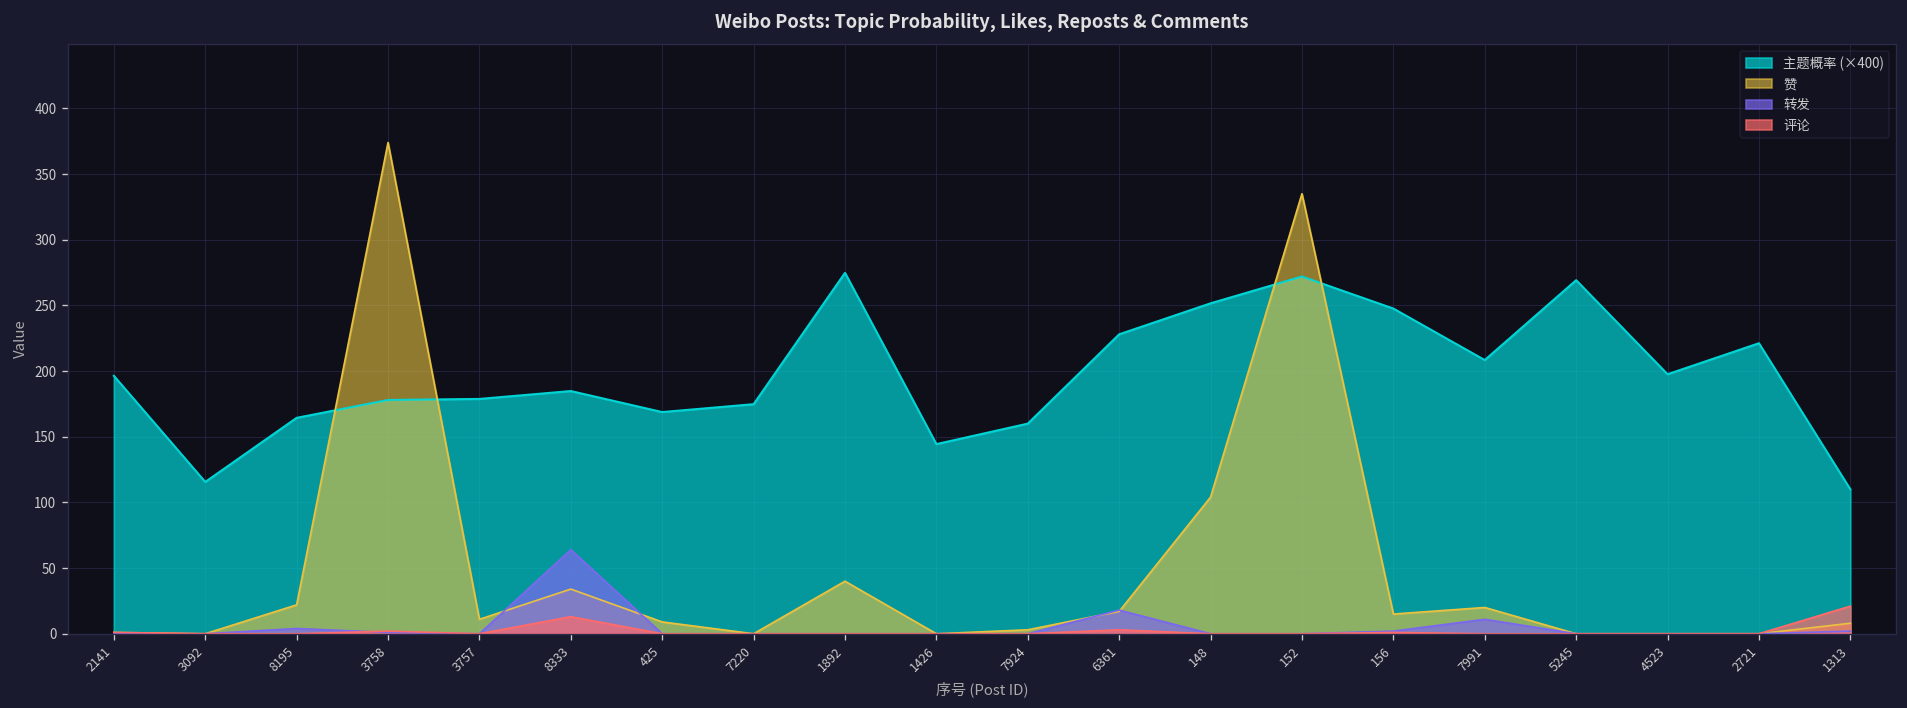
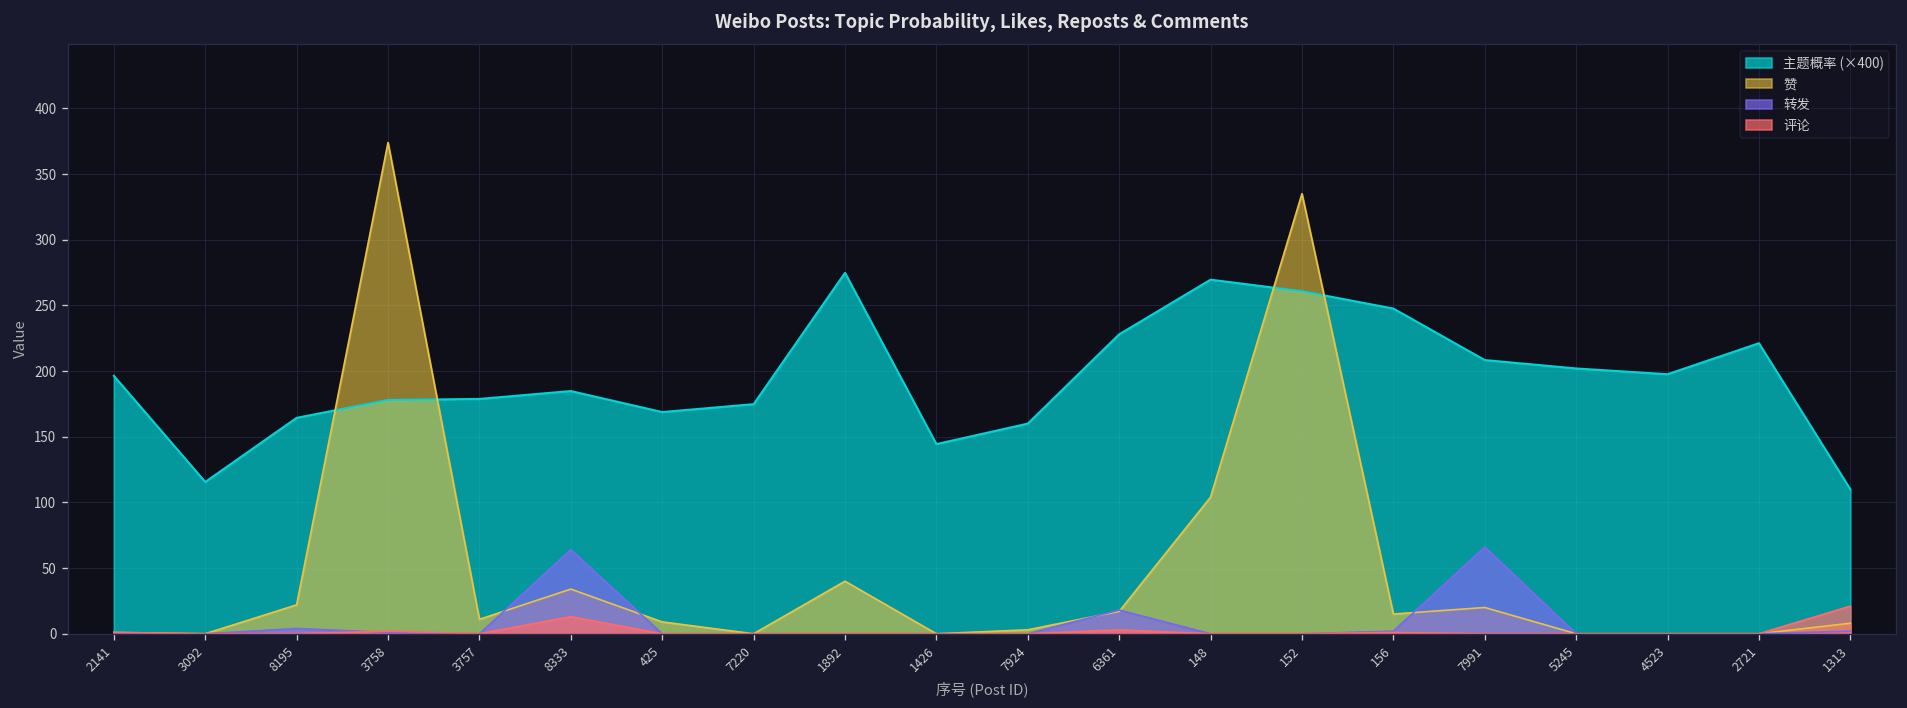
  {
    "主题概率 (×400)": {
      "2141": 196,
      "3092": 116,
      "8195": 164,
      "3758": 178,
      "3757": 179,
      "8333": 185,
      "425": 169,
      "7220": 175,
      "1892": 275,
      "1426": 144,
      "7924": 160,
      "6361": 228,
-     "148": 252,
-     "152": 272,
+     "148": 270,
+     "152": 261,
      "156": 248,
      "7991": 208,
-     "5245": 269,
+     "5245": 202,
      "4523": 198,
      "2721": 221,
      "1313": 110
    },
    "赞": {
      "8195": 22,
      "3758": 374,
      "3757": 11,
      "8333": 34,
      "425": 9,
      "1892": 40,
      "7924": 3,
      "148": 104,
      "152": 335,
      "156": 15,
      "7991": 20,
      "1313": 8
    },
    "转发": {
      "8195": 4,
      "8333": 64,
-     "7991": 11,
+     "7991": 66,
      "1313": 2
    },
    "评论": {
      "8195": 0,
      "8333": 13,
      "6361": 3,
      "7991": 0,
      "1313": 21
    }
  }
